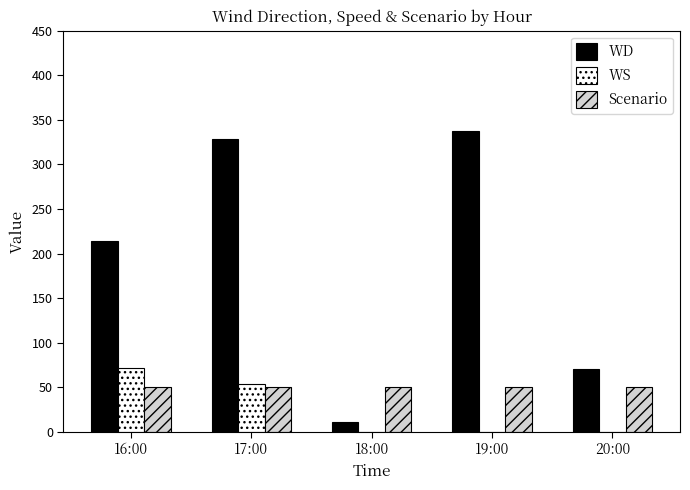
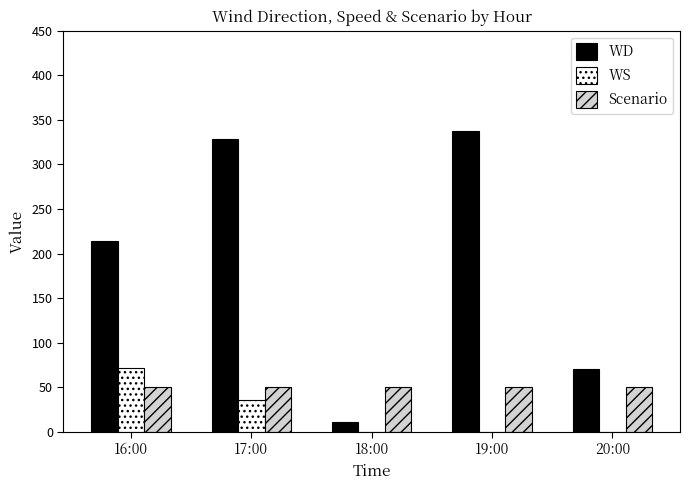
  {
    "WD": {
      "16:00": 210,
      "17:00": 330,
      "18:00": 10,
      "19:00": 340,
      "20:00": 70
    },
    "WS": {
      "16:00": 70,
-     "17:00": 50,
+     "17:00": 40,
      "18:00": 0,
      "19:00": 0,
      "20:00": 0
    },
    "Scenario": {
      "16:00": 50,
      "17:00": 50,
      "18:00": 50,
      "19:00": 50,
      "20:00": 50
    }
  }
